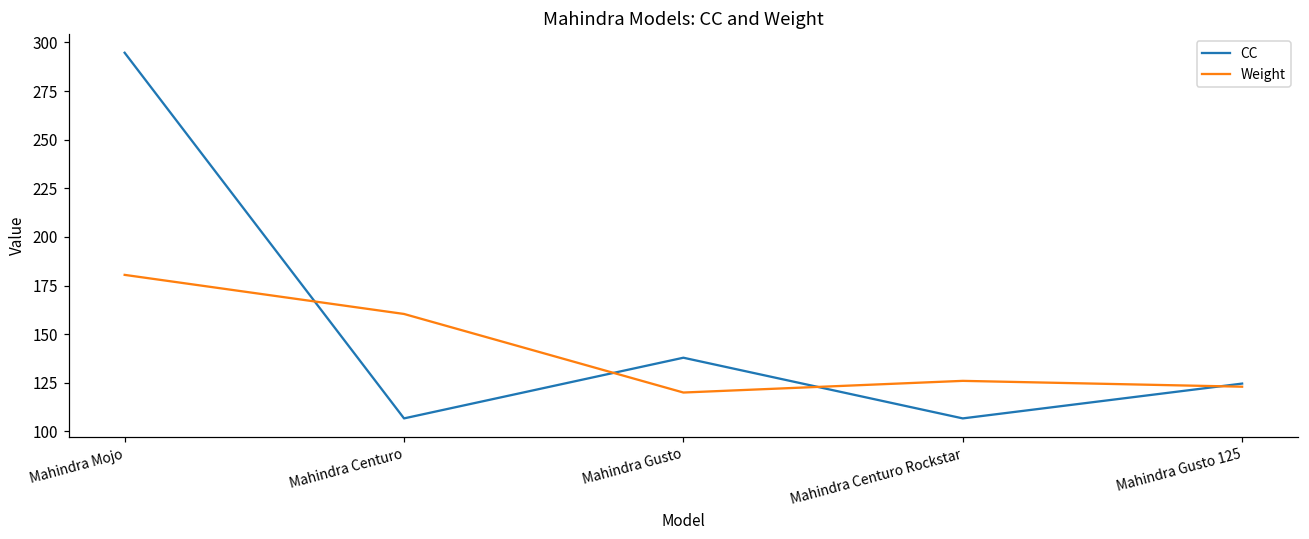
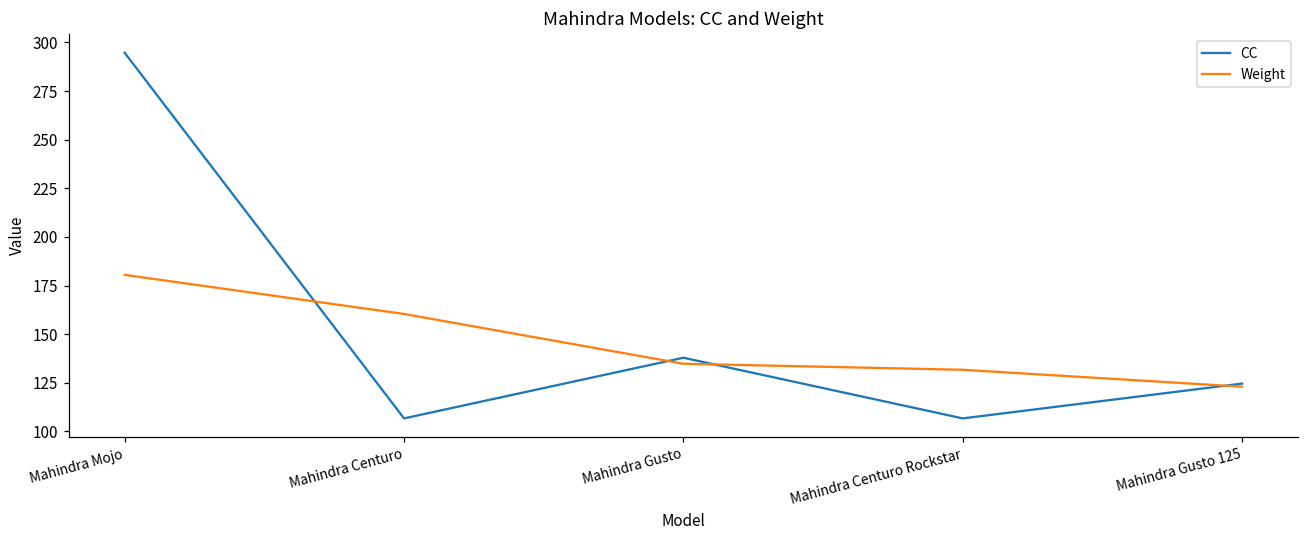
  {
    "CC": {
      "Mahindra Mojo": 295,
      "Mahindra Centuro": 107,
      "Mahindra Gusto": 138,
      "Mahindra Centuro Rockstar": 107,
      "Mahindra Gusto 125": 125
    },
    "Weight": {
      "Mahindra Mojo": 181,
      "Mahindra Centuro": 160,
-     "Mahindra Gusto": 120,
-     "Mahindra Centuro Rockstar": 126,
+     "Mahindra Gusto": 135,
+     "Mahindra Centuro Rockstar": 132,
      "Mahindra Gusto 125": 123
    }
  }
